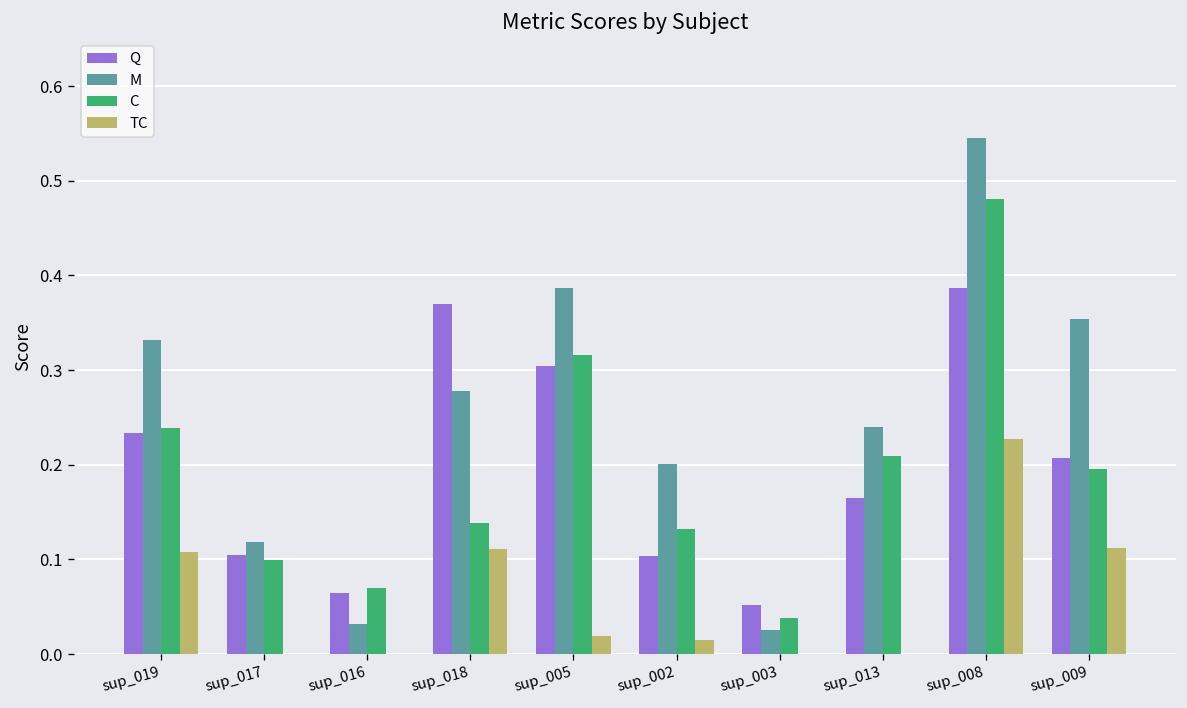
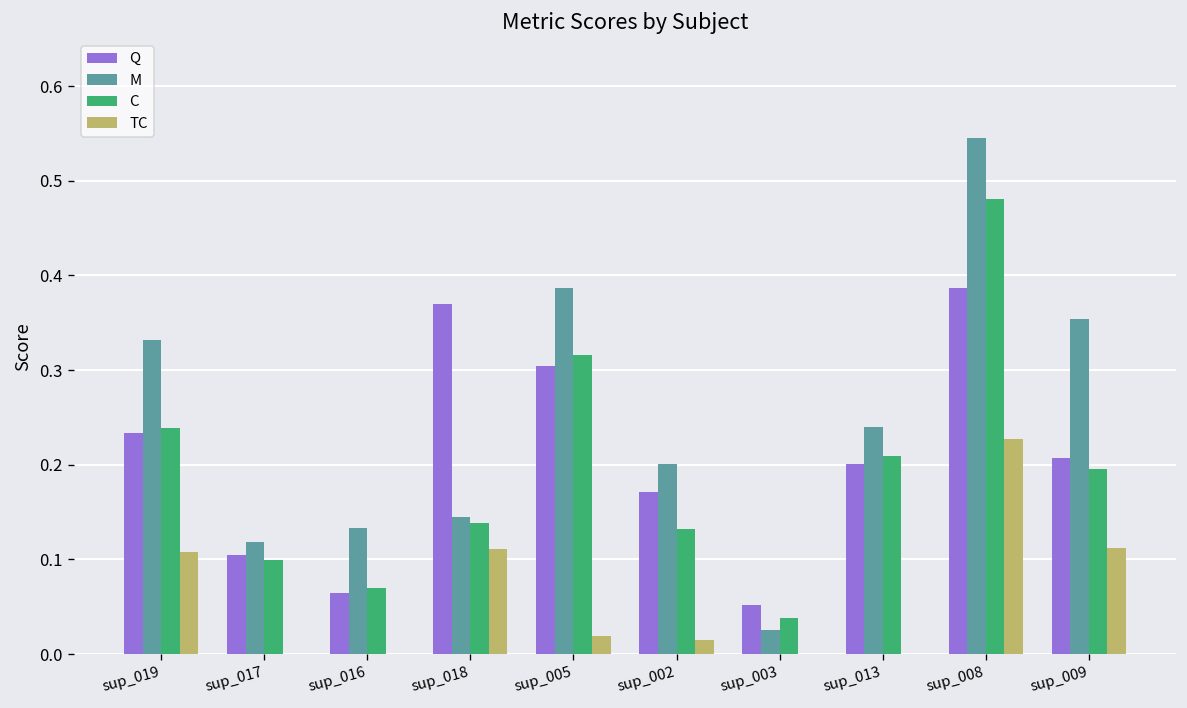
  {
    "Q": {
      "sup_019": 0.23,
      "sup_017": 0.11,
      "sup_016": 0.06,
      "sup_018": 0.37,
      "sup_005": 0.30,
-     "sup_002": 0.10,
+     "sup_002": 0.17,
      "sup_003": 0.05,
-     "sup_013": 0.17,
+     "sup_013": 0.20,
      "sup_008": 0.39,
      "sup_009": 0.21
    },
    "M": {
      "sup_019": 0.33,
      "sup_017": 0.12,
-     "sup_016": 0.03,
-     "sup_018": 0.28,
+     "sup_016": 0.13,
+     "sup_018": 0.15,
      "sup_005": 0.39,
      "sup_002": 0.20,
      "sup_003": 0.03,
      "sup_013": 0.24,
      "sup_008": 0.55,
      "sup_009": 0.35
    },
    "C": {
      "sup_019": 0.24,
      "sup_017": 0.10,
      "sup_016": 0.07,
      "sup_018": 0.14,
      "sup_005": 0.32,
      "sup_002": 0.13,
      "sup_003": 0.04,
      "sup_013": 0.21,
      "sup_008": 0.48,
      "sup_009": 0.20
    },
    "TC": {
      "sup_019": 0.11,
      "sup_017": 0.00,
      "sup_016": 0.00,
      "sup_018": 0.11,
      "sup_005": 0.02,
      "sup_002": 0.01,
      "sup_003": 0.00,
      "sup_013": 0.00,
      "sup_008": 0.23,
      "sup_009": 0.11
    }
  }
